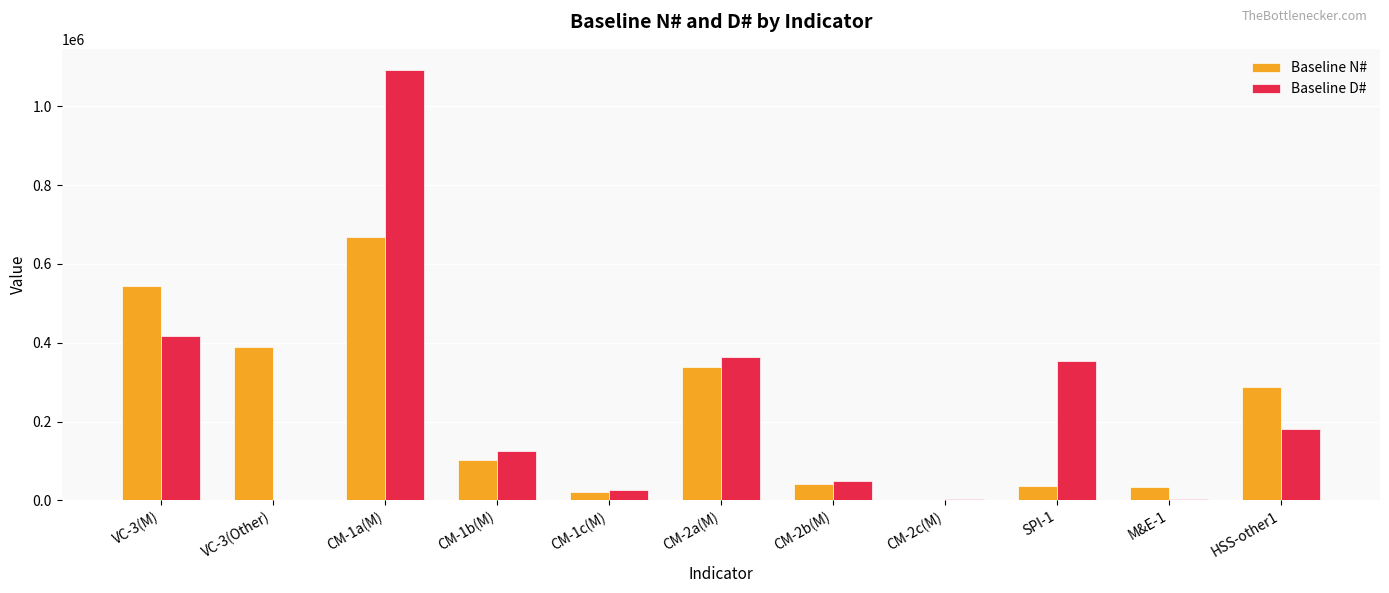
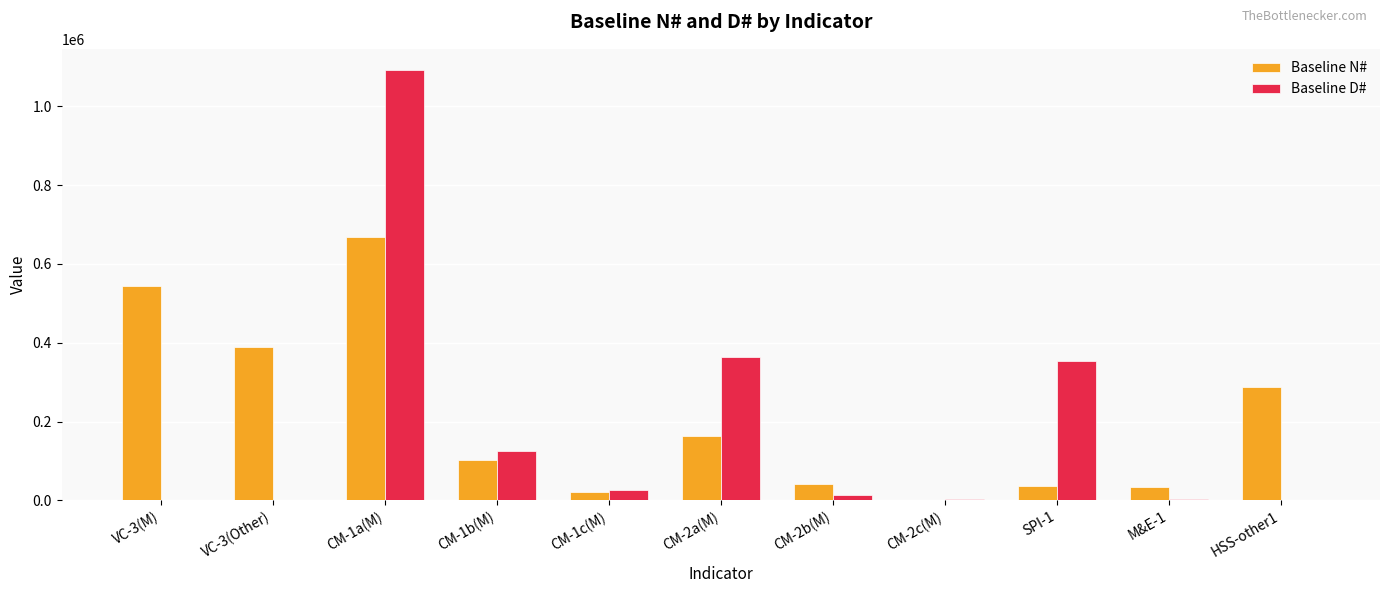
  {
    "Baseline N#": {
      "VC-3(M)": 540000,
      "VC-3(Other)": 390000,
      "CM-1a(M)": 670000,
      "CM-1b(M)": 100000,
      "CM-1c(M)": 20000,
-     "CM-2a(M)": 340000,
+     "CM-2a(M)": 160000,
      "CM-2b(M)": 40000,
      "SPI-1": 40000,
      "M&E-1": 30000,
      "HSS-other1": 290000
    },
    "Baseline D#": {
-     "VC-3(M)": 420000,
+     "VC-3(M)": 0,
      "VC-3(Other)": 0,
      "CM-1a(M)": 1090000,
      "CM-1b(M)": 130000,
      "CM-1c(M)": 30000,
      "CM-2a(M)": 360000,
-     "CM-2b(M)": 50000,
+     "CM-2b(M)": 10000,
      "SPI-1": 350000,
-     "HSS-other1": 180000
+     "HSS-other1": 0
    }
  }
